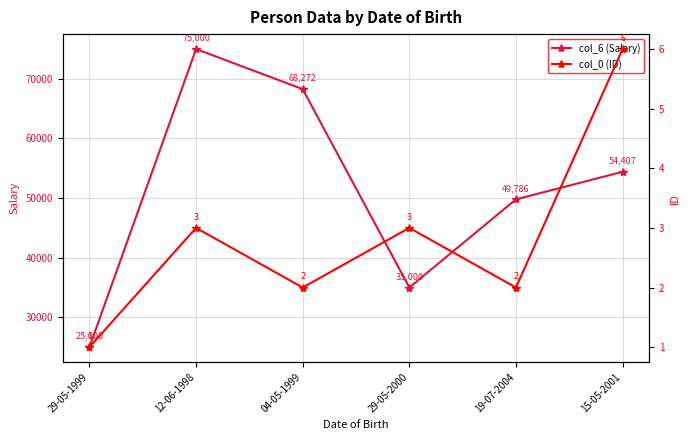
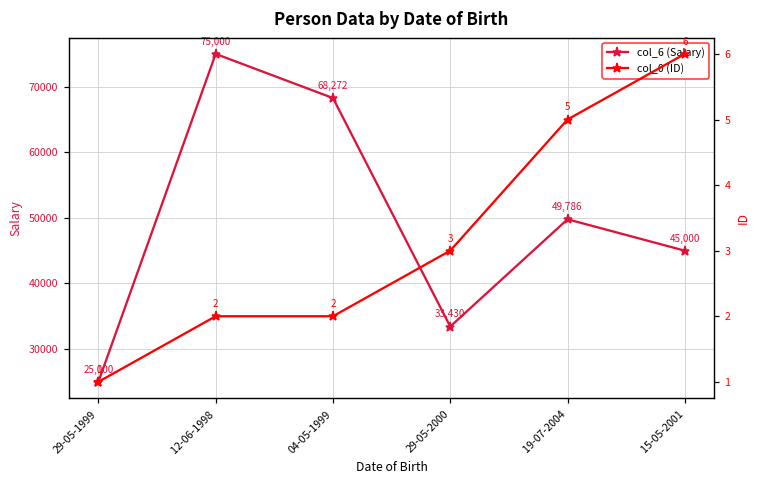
  {
    "col_6 (Salary)": {
      "12-06-1998": "75,000",
      "04-05-1999": "68,272",
-     "29-05-2000": "35,000",
+     "29-05-2000": "33,430",
      "19-07-2004": "49,786",
-     "15-05-2001": "54,407"
+     "15-05-2001": "45,000"
    },
    "col_0 (ID)": {
-     "12-06-1998": "3",
+     "12-06-1998": "2",
      "04-05-1999": "2",
      "29-05-2000": "3",
-     "19-07-2004": "2"
+     "19-07-2004": "5"
    }
  }
